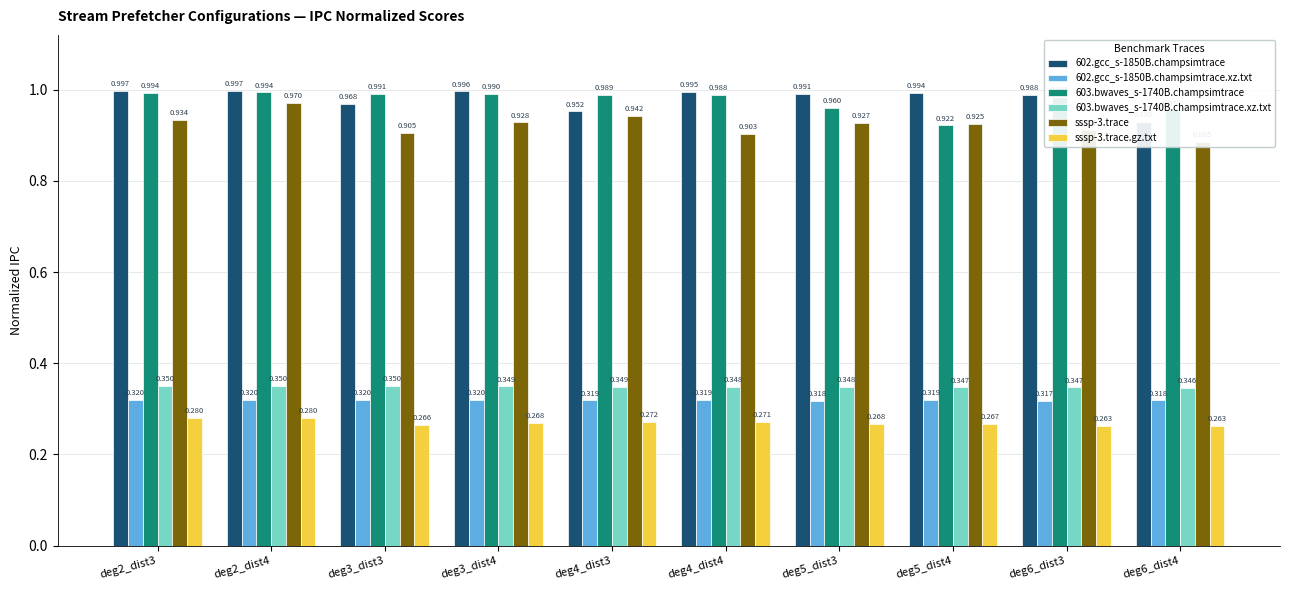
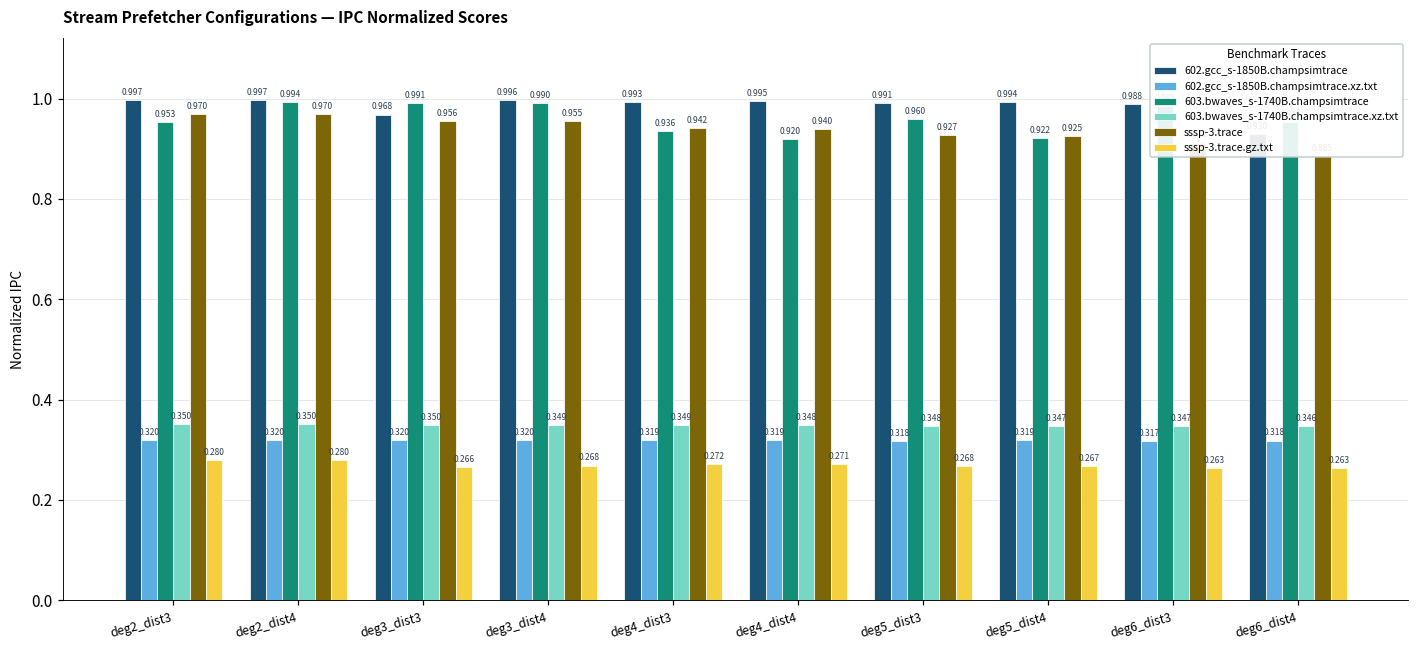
  {
    "602.gcc_s-1850B.champsimtrace": {
      "deg2_dist3": 0.997,
      "deg2_dist4": 0.997,
      "deg3_dist3": 0.968,
      "deg3_dist4": 0.996,
-     "deg4_dist3": 0.952,
+     "deg4_dist3": 0.993,
      "deg4_dist4": 0.995,
      "deg5_dist3": 0.991,
      "deg5_dist4": 0.994,
      "deg6_dist3": 0.988
    },
    "603.bwaves_s-1740B.champsimtrace": {
-     "deg2_dist3": 0.994,
+     "deg2_dist3": 0.953,
      "deg2_dist4": 0.994,
      "deg3_dist3": 0.991,
      "deg3_dist4": 0.990,
-     "deg4_dist3": 0.989,
-     "deg4_dist4": 0.988,
+     "deg4_dist3": 0.936,
+     "deg4_dist4": 0.920,
      "deg5_dist3": 0.960,
      "deg5_dist4": 0.922
    },
    "sssp-3.trace": {
-     "deg2_dist3": 0.934,
+     "deg2_dist3": 0.970,
      "deg2_dist4": 0.970,
-     "deg3_dist3": 0.905,
-     "deg3_dist4": 0.928,
+     "deg3_dist3": 0.956,
+     "deg3_dist4": 0.955,
      "deg4_dist3": 0.942,
-     "deg4_dist4": 0.903,
+     "deg4_dist4": 0.940,
      "deg5_dist3": 0.927,
      "deg5_dist4": 0.925
    },
    "sssp-3.trace.gz.txt": {
      "deg2_dist3": 0.280,
      "deg2_dist4": 0.280,
      "deg3_dist3": 0.266,
      "deg3_dist4": 0.268,
      "deg4_dist3": 0.272,
      "deg4_dist4": 0.271,
      "deg5_dist3": 0.268,
      "deg5_dist4": 0.267,
      "deg6_dist3": 0.263,
      "deg6_dist4": 0.263
    }
  }
